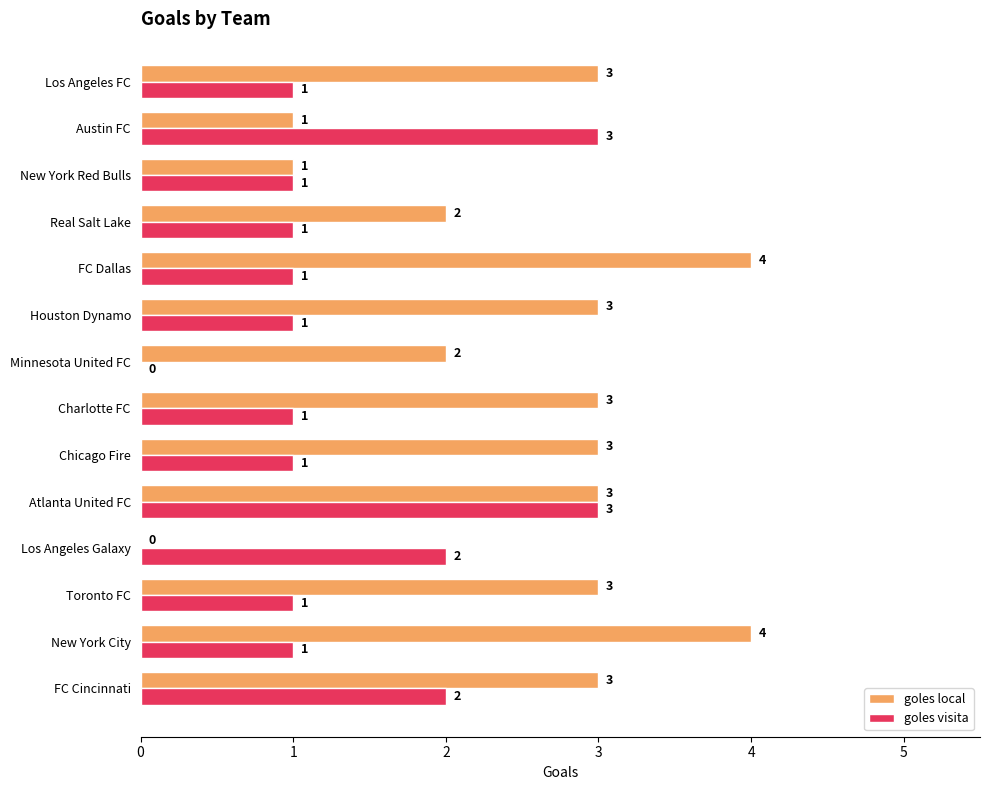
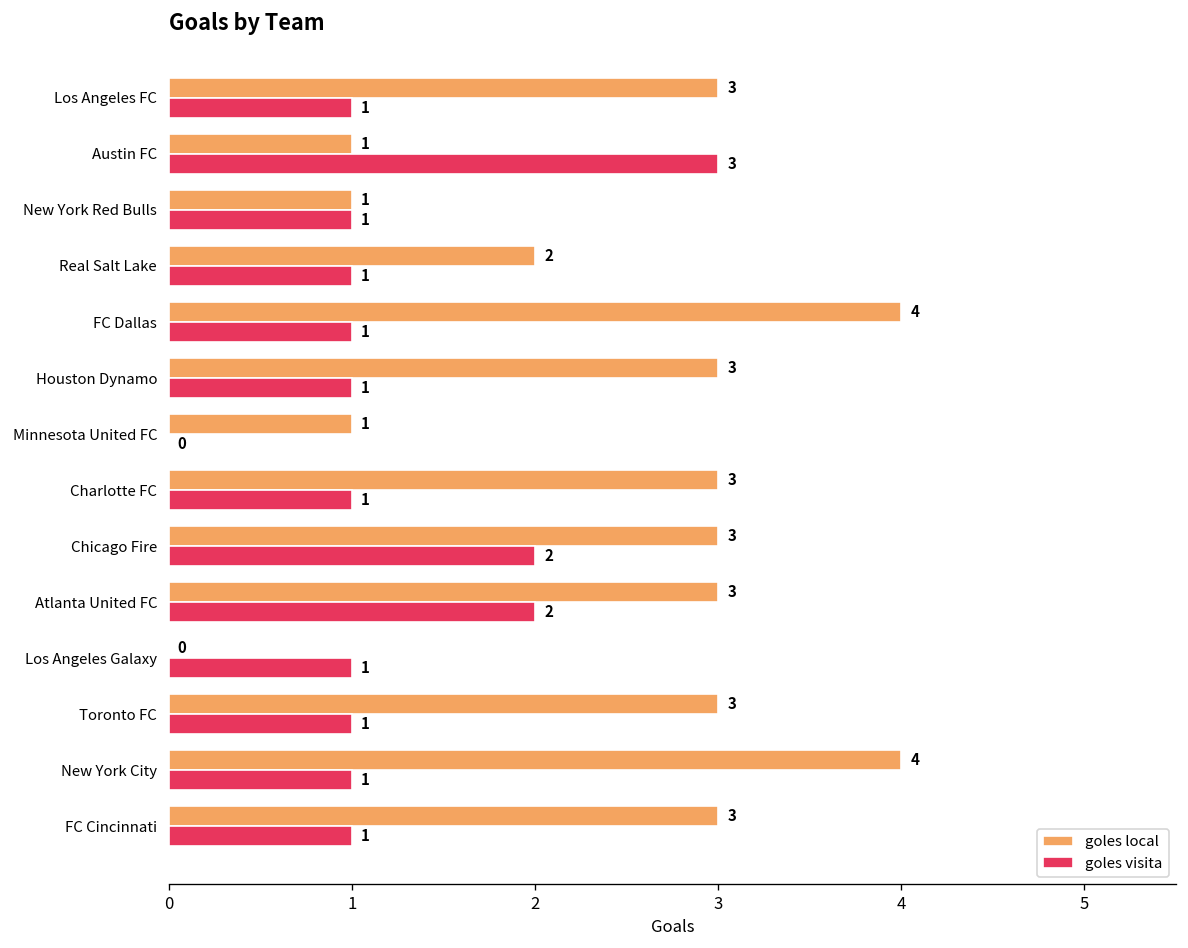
  {
    "goles local": {
      "Los Angeles FC": 3,
      "Austin FC": 1,
      "New York Red Bulls": 1,
      "Real Salt Lake": 2,
      "FC Dallas": 4,
      "Houston Dynamo": 3,
-     "Minnesota United FC": 2,
+     "Minnesota United FC": 1,
      "Charlotte FC": 3,
      "Chicago Fire": 3,
      "Atlanta United FC": 3,
      "Los Angeles Galaxy": 0,
      "Toronto FC": 3,
      "New York City": 4,
      "FC Cincinnati": 3
    },
    "goles visita": {
      "Los Angeles FC": 1,
      "Austin FC": 3,
      "New York Red Bulls": 1,
      "Real Salt Lake": 1,
      "FC Dallas": 1,
      "Houston Dynamo": 1,
      "Minnesota United FC": 0,
      "Charlotte FC": 1,
-     "Chicago Fire": 1,
-     "Atlanta United FC": 3,
-     "Los Angeles Galaxy": 2,
+     "Chicago Fire": 2,
+     "Atlanta United FC": 2,
+     "Los Angeles Galaxy": 1,
      "Toronto FC": 1,
      "New York City": 1,
-     "FC Cincinnati": 2
+     "FC Cincinnati": 1
    }
  }
